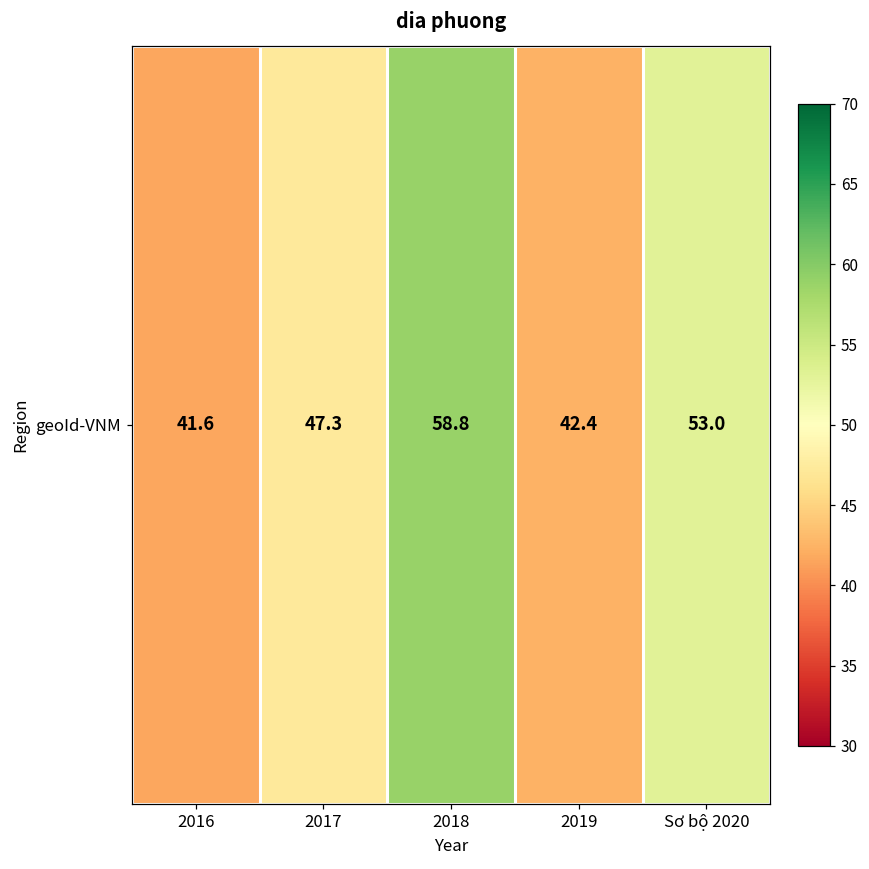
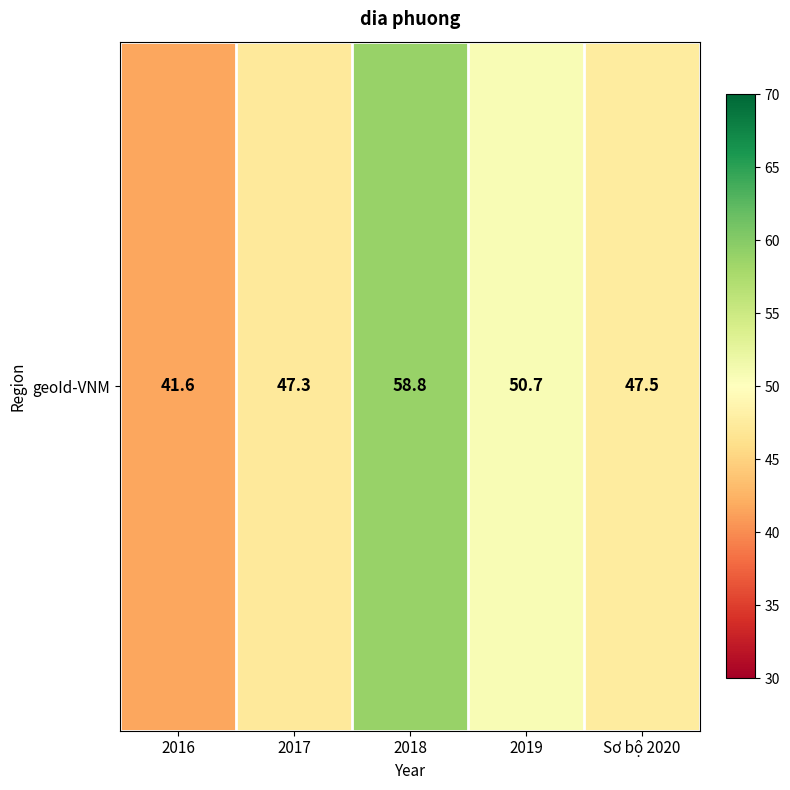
  {
    "geoId-VNM": {
      "2016": 41.6,
      "2017": 47.3,
      "2018": 58.8,
-     "2019": 42.4,
-     "Sơ bộ 2020": 53.0
+     "2019": 50.7,
+     "Sơ bộ 2020": 47.5
    }
  }
